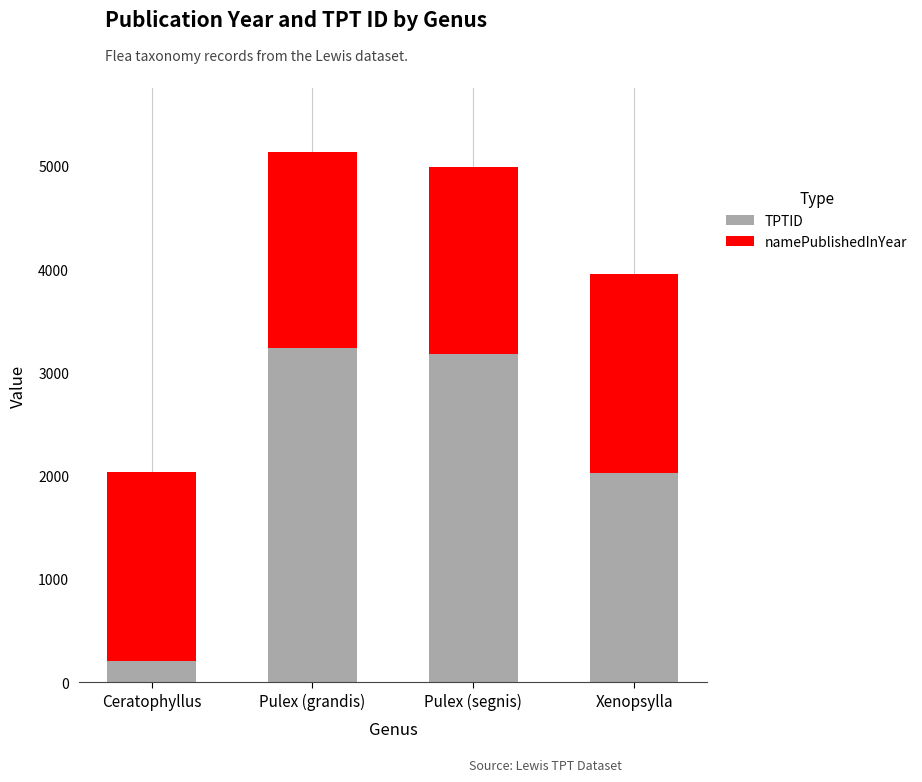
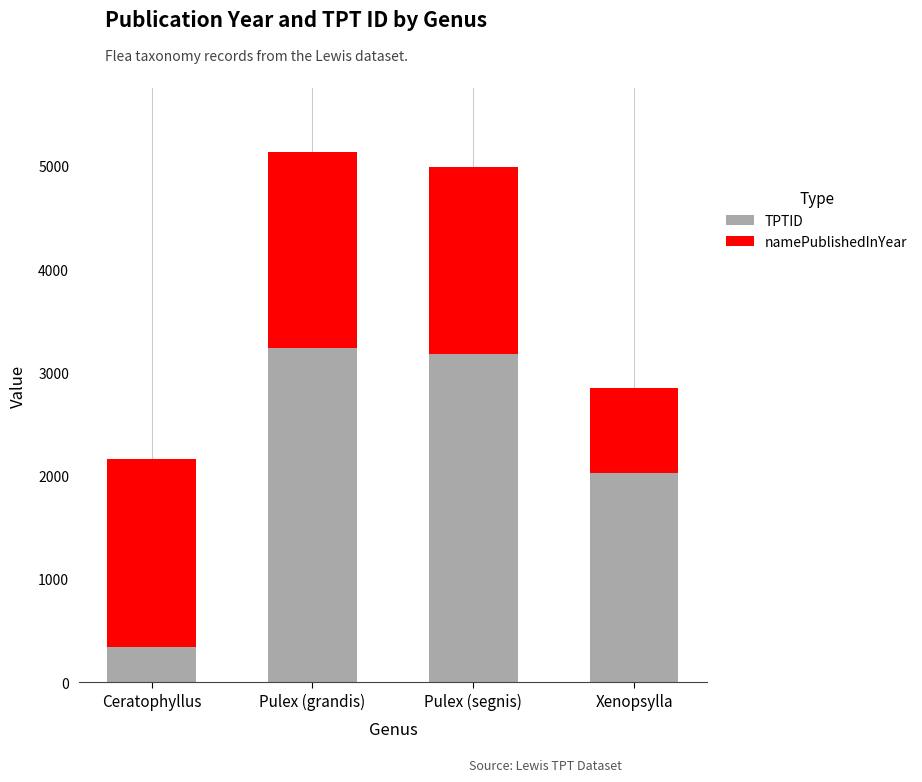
  {
    "TPTID": {
-     "Ceratophyllus": 210,
+     "Ceratophyllus": 340,
      "Pulex (grandis)": 3240,
      "Pulex (segnis)": 3180,
      "Xenopsylla": 2020
    },
    "namePublishedInYear": {
      "Ceratophyllus": 1830,
      "Pulex (grandis)": 1900,
      "Pulex (segnis)": 1810,
-     "Xenopsylla": 1930
+     "Xenopsylla": 830
    }
  }
